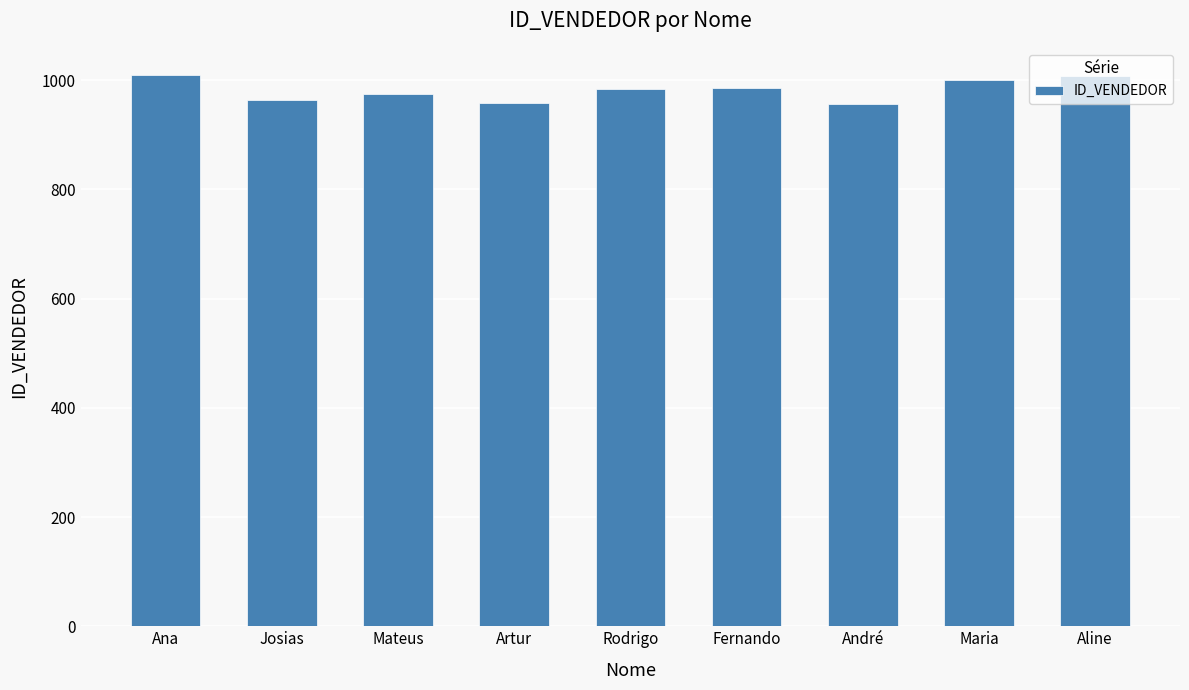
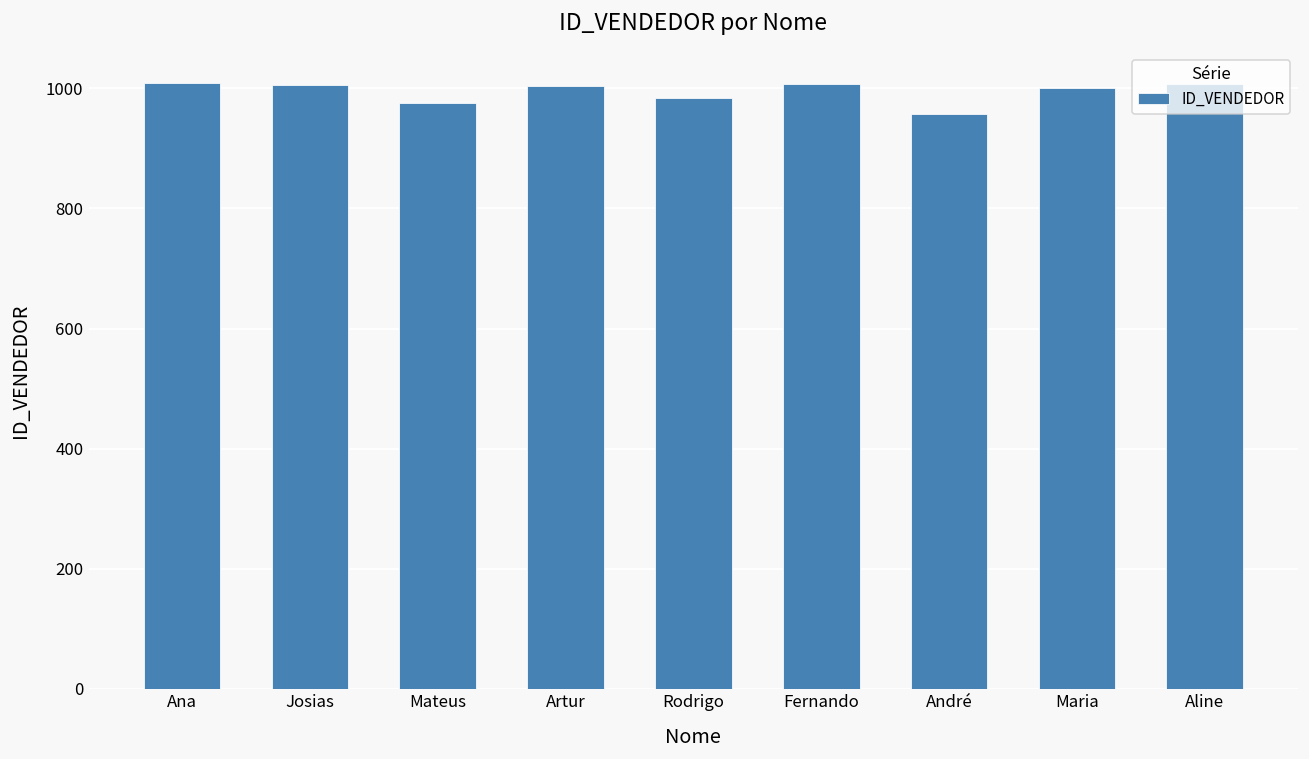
  {
    "Ana": 1010,
-   "Josias": 960,
+   "Josias": 1010,
    "Mateus": 980,
-   "Artur": 960,
+   "Artur": 1000,
    "Rodrigo": 980,
-   "Fernando": 990,
+   "Fernando": 1010,
    "André": 960,
    "Maria": 1000
  }
